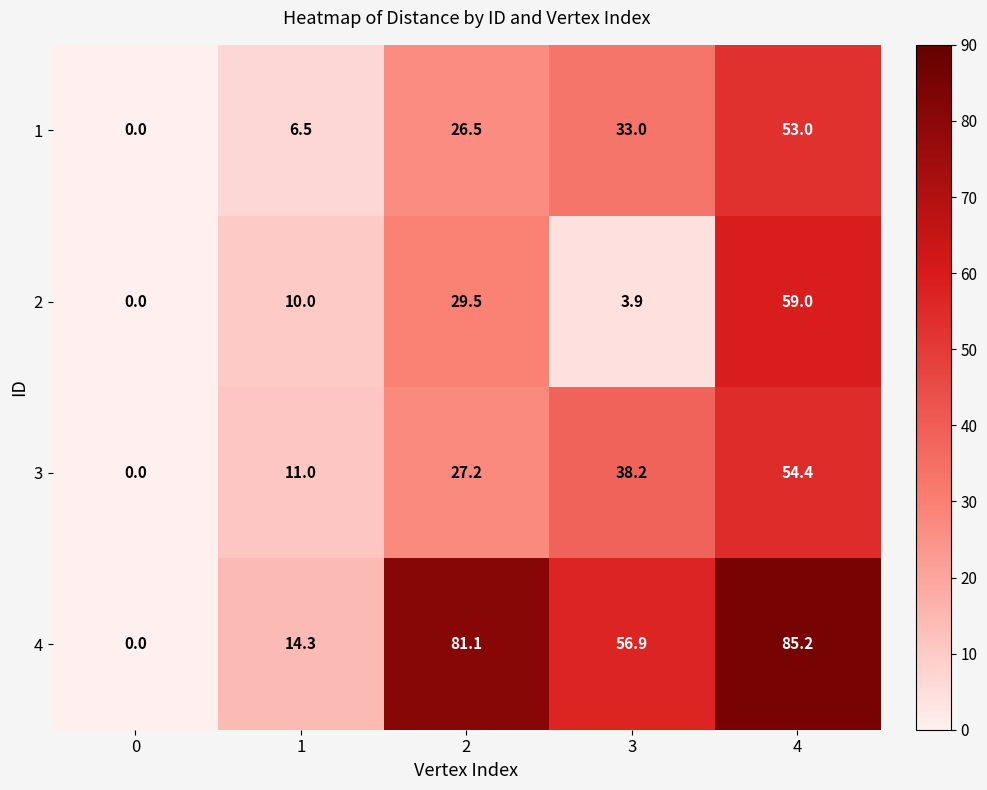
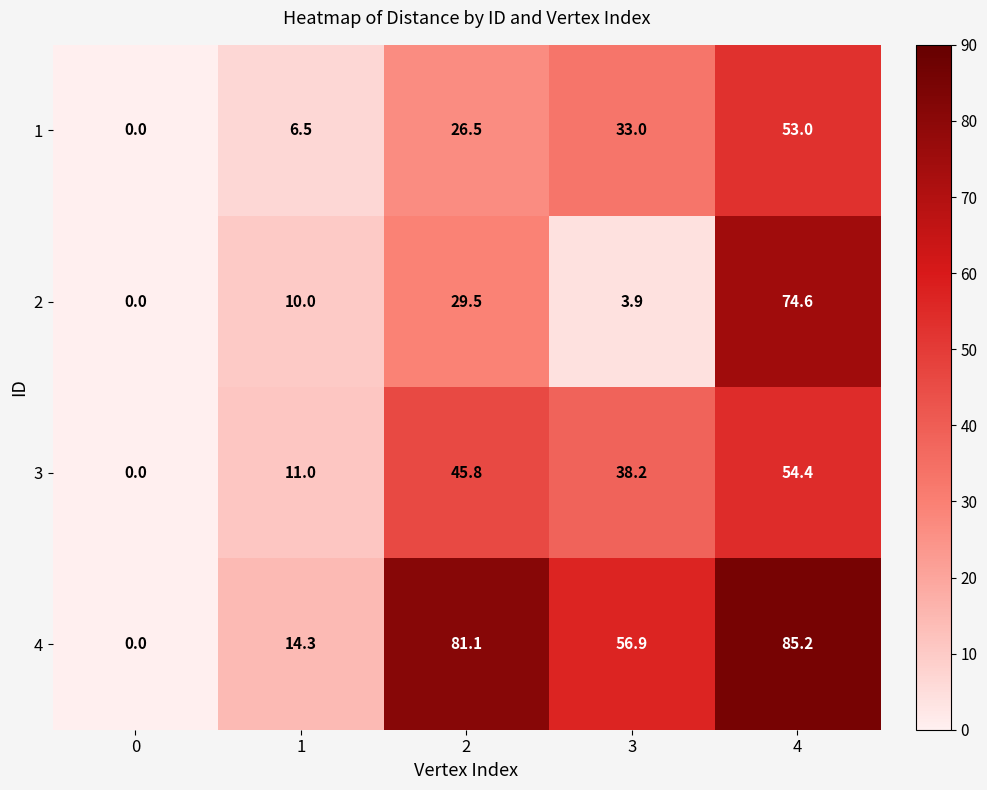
  {
    "1": {
      "0": 0.0,
      "1": 6.5,
      "2": 26.5,
      "3": 33.0,
      "4": 53.0
    },
    "2": {
      "0": 0.0,
      "1": 10.0,
      "2": 29.5,
      "3": 3.9,
-     "4": 59.0
+     "4": 74.6
    },
    "3": {
      "0": 0.0,
      "1": 11.0,
-     "2": 27.2,
+     "2": 45.8,
      "3": 38.2,
      "4": 54.4
    },
    "4": {
      "0": 0.0,
      "1": 14.3,
      "2": 81.1,
      "3": 56.9,
      "4": 85.2
    }
  }
